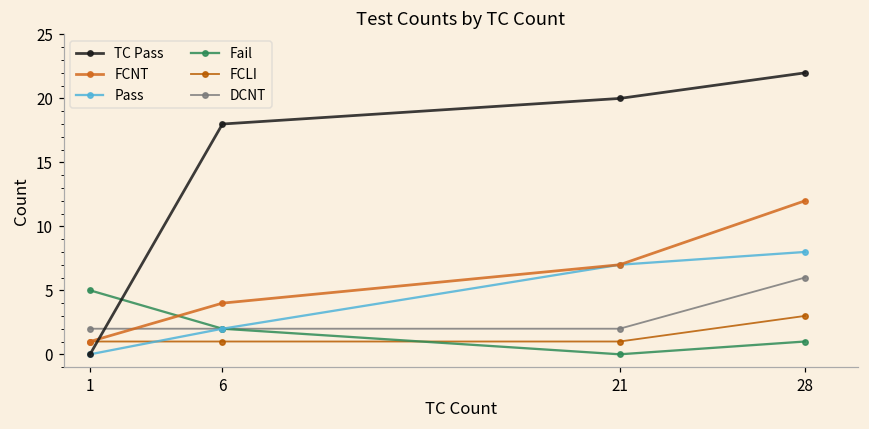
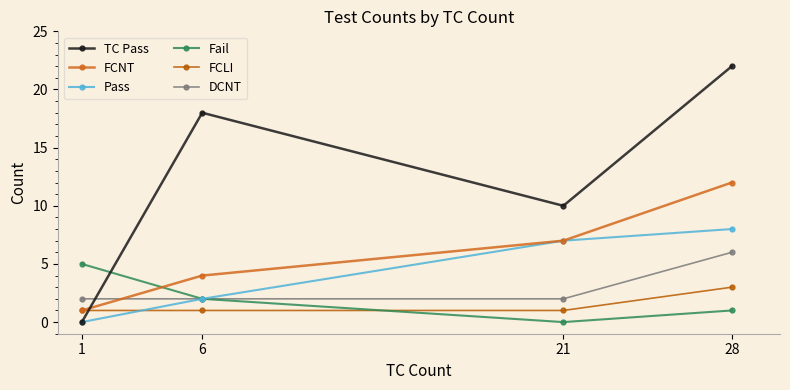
  {
    "TC Pass": {
      "6": 18,
-     "21": 20,
+     "21": 10,
      "28": 22
    },
    "Pass": {
      "28": 8
    },
    "Fail": {
      "1": 5,
      "21": 0,
      "28": 1
    },
    "DCNT": {
      "1": 2,
      "21": 2,
      "28": 6
    }
  }
